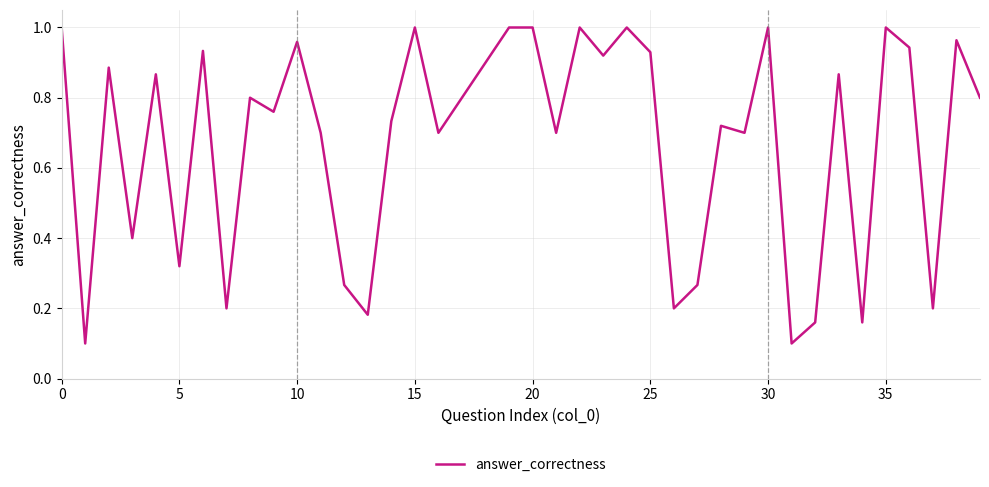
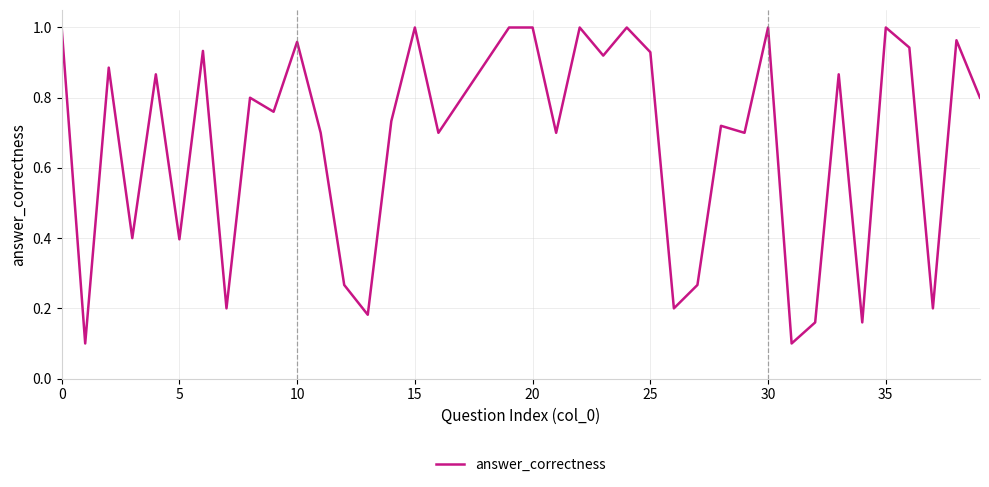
  {
    "0": 1.00,
-   "5": 0.32,
+   "5": 0.40,
    "10": 0.96,
    "15": 1.00,
    "20": 1.00,
    "25": 0.93,
    "30": 1.00,
    "35": 1.00
  }
